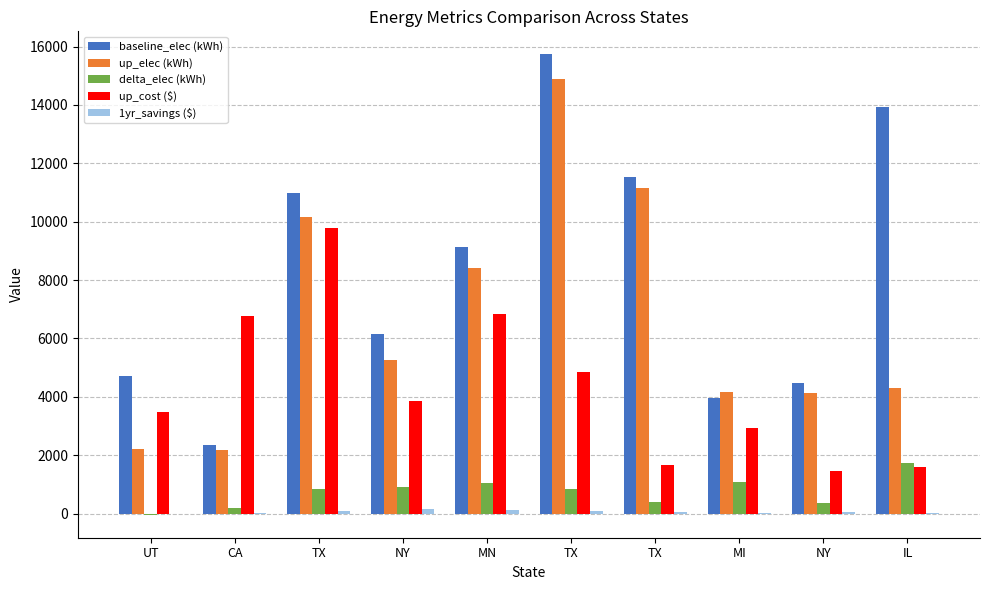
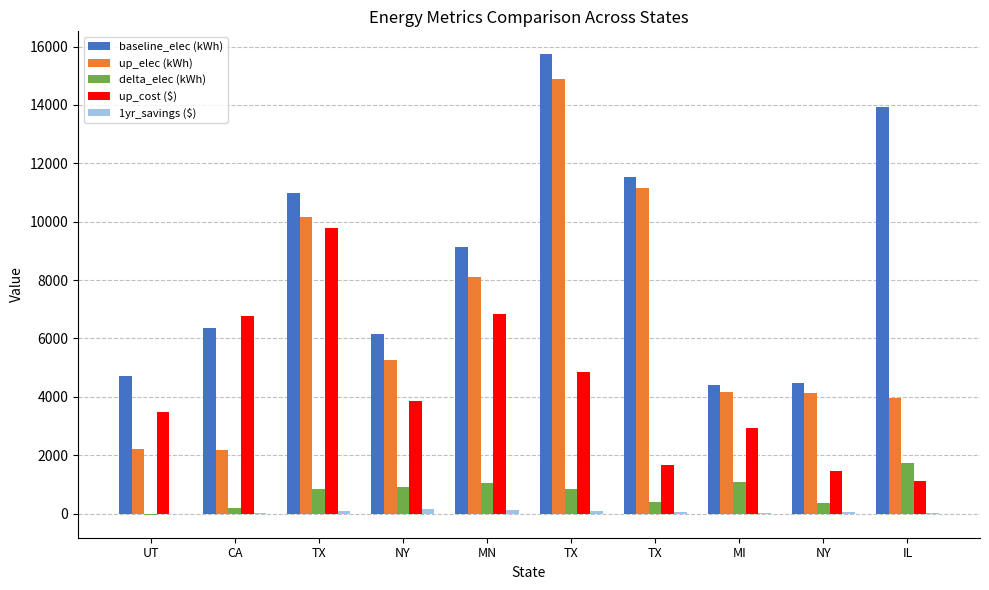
  {
    "baseline_elec (kWh)": {
      "UT": 4700,
-     "CA": 2400,
+     "CA": 6400,
      "MN": 9100,
-     "MI": 4000,
+     "MI": 4400,
      "IL": 13900
    },
    "up_elec (kWh)": {
      "UT": 2200,
      "CA": 2200,
-     "MN": 8400,
+     "MN": 8100,
      "MI": 4200,
-     "IL": 4300
+     "IL": 4000
    },
    "delta_elec (kWh)": {
      "CA": 200,
      "MN": 1000,
      "MI": 1100,
      "IL": 1700
    },
    "up_cost ($)": {
      "UT": 3500,
      "CA": 6800,
      "MN": 6900,
      "MI": 2900,
-     "IL": 1600
+     "IL": 1100
    },
    "1yr_savings ($)": {
      "MN": 100
    }
  }
